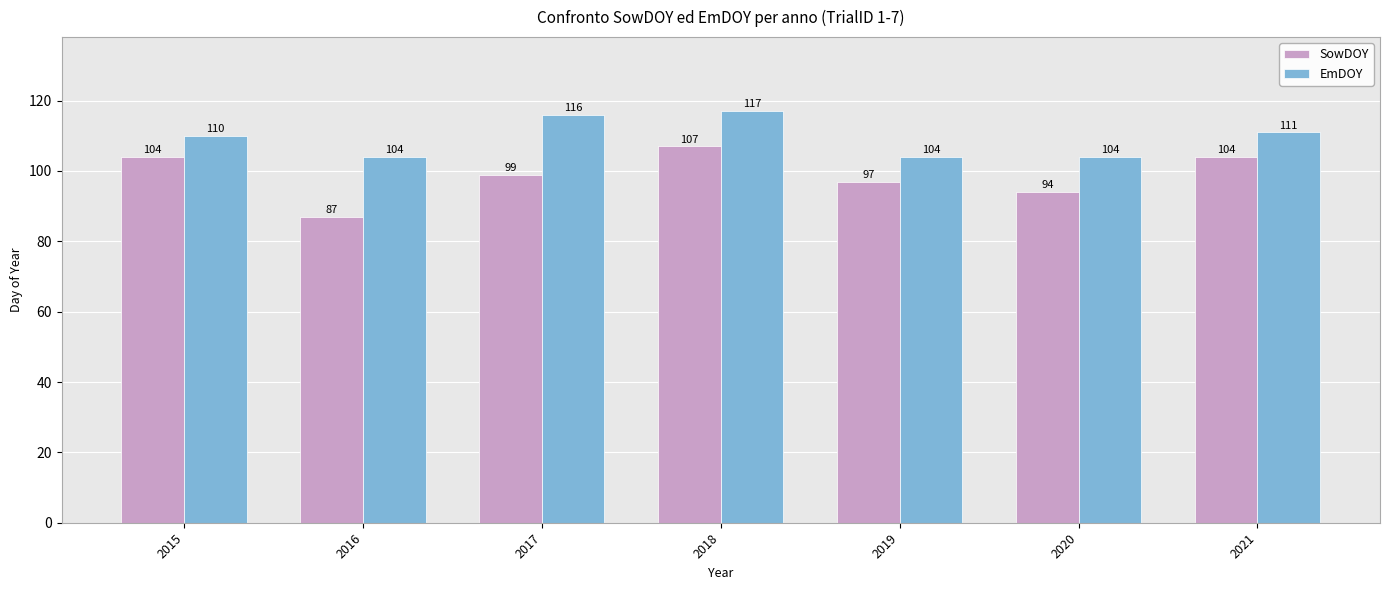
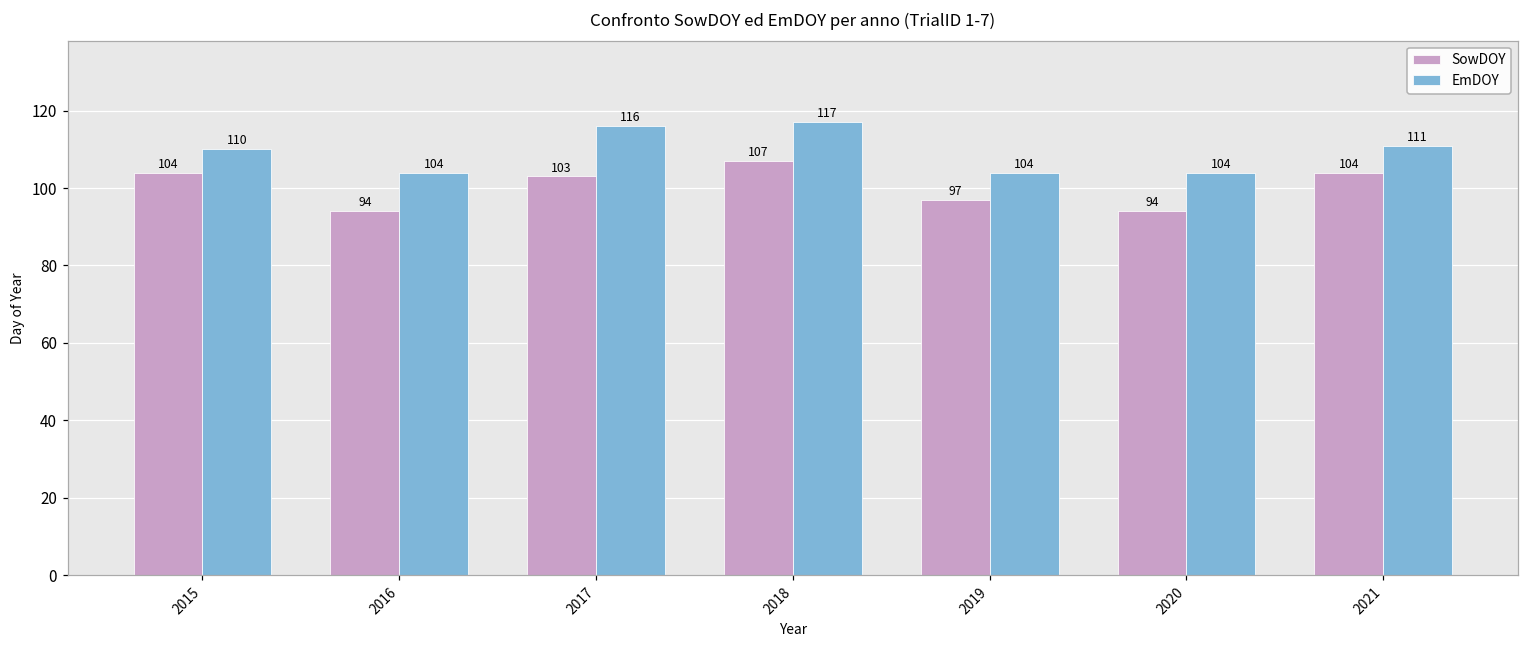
  {
    "SowDOY": {
      "2015": 104,
-     "2016": 87,
-     "2017": 99,
+     "2016": 94,
+     "2017": 103,
      "2018": 107,
      "2019": 97,
      "2020": 94,
      "2021": 104
    },
    "EmDOY": {
      "2015": 110,
      "2016": 104,
      "2017": 116,
      "2018": 117,
      "2019": 104,
      "2020": 104,
      "2021": 111
    }
  }
